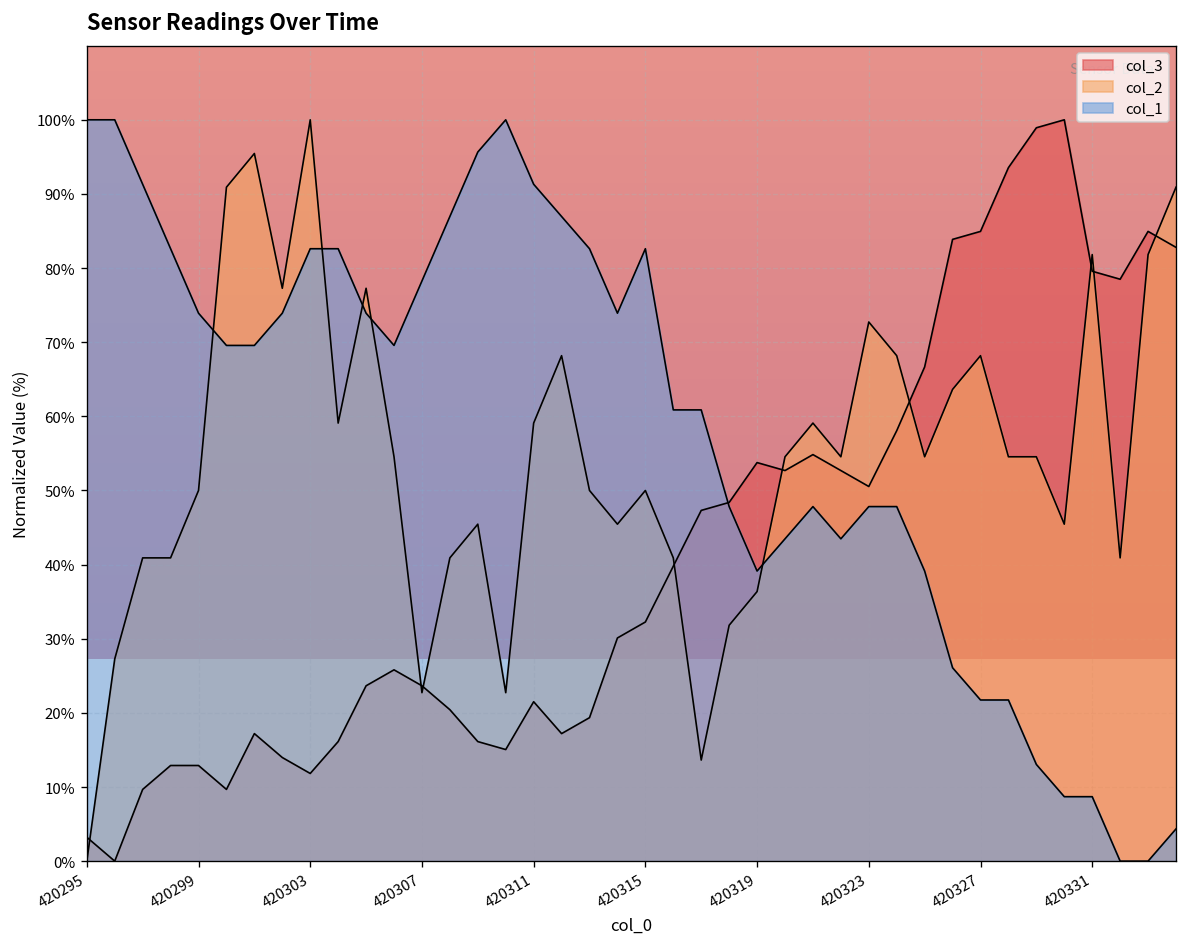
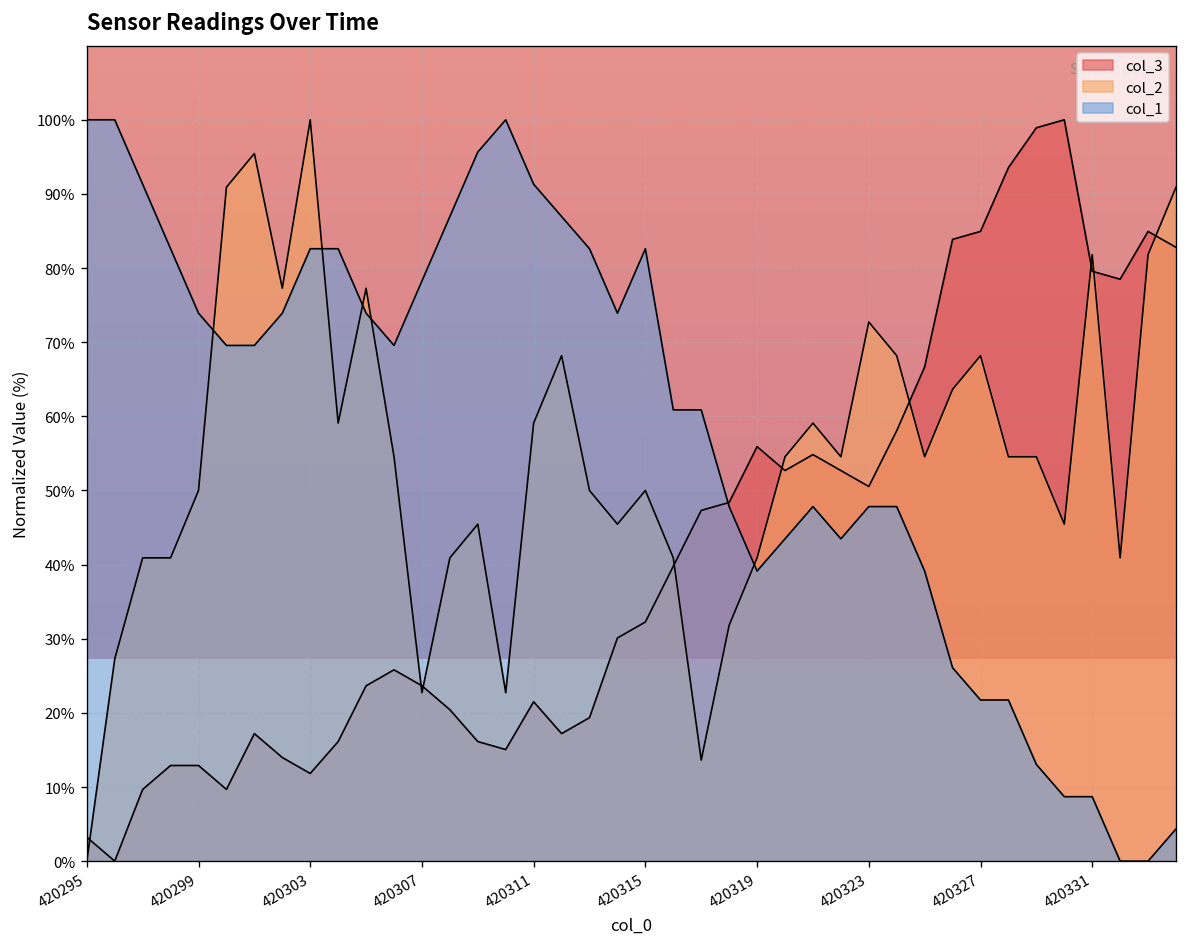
  {
    "col_3": {
      "420295": "3%",
      "420299": "13%",
      "420303": "12%",
      "420307": "24%",
      "420311": "22%",
      "420315": "32%",
-     "420319": "54%",
+     "420319": "56%",
      "420323": "51%",
      "420327": "85%",
      "420331": "80%"
    },
    "col_2": {
      "420295": "0%",
      "420299": "50%",
      "420303": "100%",
      "420307": "23%",
      "420311": "59%",
      "420315": "50%",
-     "420319": "36%",
+     "420319": "41%",
      "420323": "73%",
      "420327": "68%",
      "420331": "82%"
    },
    "col_1": {
      "420295": "100%",
      "420299": "74%",
      "420303": "83%",
      "420307": "78%",
      "420311": "91%",
      "420315": "83%",
      "420319": "39%",
      "420323": "48%",
      "420327": "22%",
      "420331": "9%"
    }
  }
